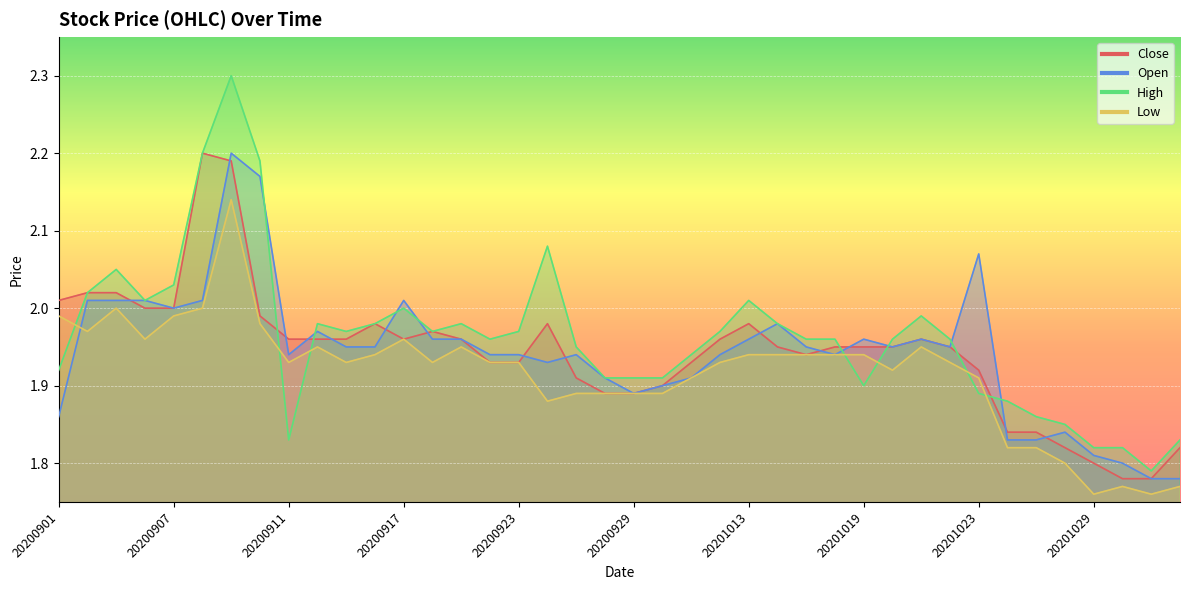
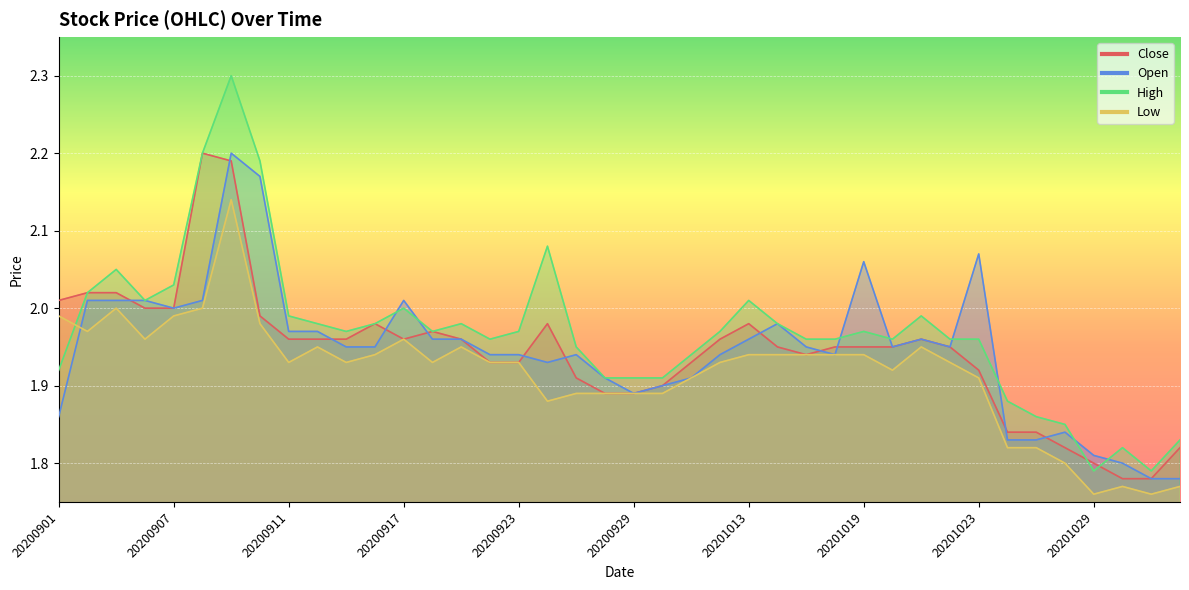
  {
    "Open": {
      "20200901": 1.86,
-     "20200911": 1.94,
+     "20200911": 1.97,
      "20200917": 2.01,
      "20200923": 1.94,
      "20201013": 1.96,
-     "20201019": 1.96,
+     "20201019": 2.06,
      "20201023": 2.07,
      "20201029": 1.81
    },
    "High": {
      "20200901": 1.92,
      "20200907": 2.03,
-     "20200911": 1.83,
+     "20200911": 1.99,
      "20200917": 2.00,
      "20200923": 1.97,
      "20200929": 1.91,
      "20201013": 2.01,
-     "20201019": 1.90,
-     "20201023": 1.89,
-     "20201029": 1.82
+     "20201019": 1.97,
+     "20201023": 1.96,
+     "20201029": 1.79
    }
  }
